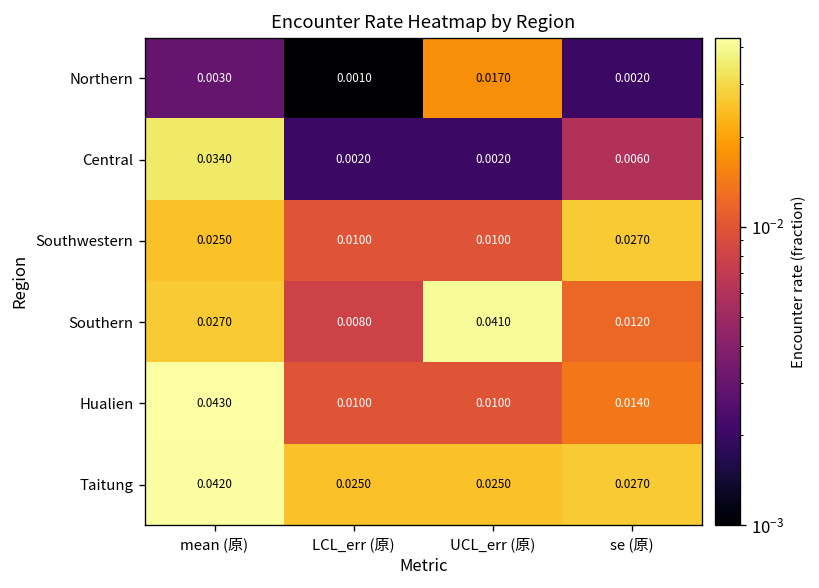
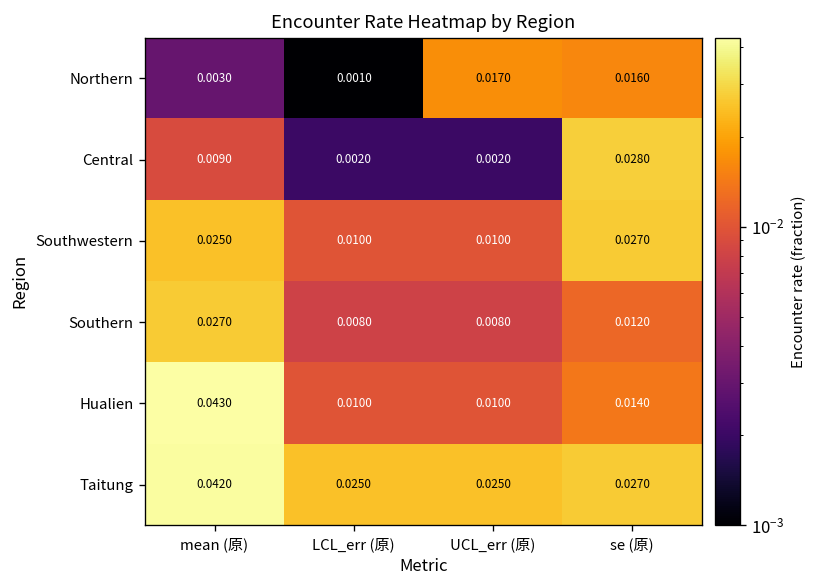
  {
    "Northern": {
      "mean (原)": 0.0030,
      "LCL_err (原)": 0.0010,
      "UCL_err (原)": 0.0170,
-     "se (原)": 0.0020
+     "se (原)": 0.0160
    },
    "Central": {
-     "mean (原)": 0.0340,
+     "mean (原)": 0.0090,
      "LCL_err (原)": 0.0020,
      "UCL_err (原)": 0.0020,
-     "se (原)": 0.0060
+     "se (原)": 0.0280
    },
    "Southwestern": {
      "mean (原)": 0.0250,
      "LCL_err (原)": 0.0100,
      "UCL_err (原)": 0.0100,
      "se (原)": 0.0270
    },
    "Southern": {
      "mean (原)": 0.0270,
      "LCL_err (原)": 0.0080,
-     "UCL_err (原)": 0.0410,
+     "UCL_err (原)": 0.0080,
      "se (原)": 0.0120
    },
    "Hualien": {
      "mean (原)": 0.0430,
      "LCL_err (原)": 0.0100,
      "UCL_err (原)": 0.0100,
      "se (原)": 0.0140
    },
    "Taitung": {
      "mean (原)": 0.0420,
      "LCL_err (原)": 0.0250,
      "UCL_err (原)": 0.0250,
      "se (原)": 0.0270
    }
  }
